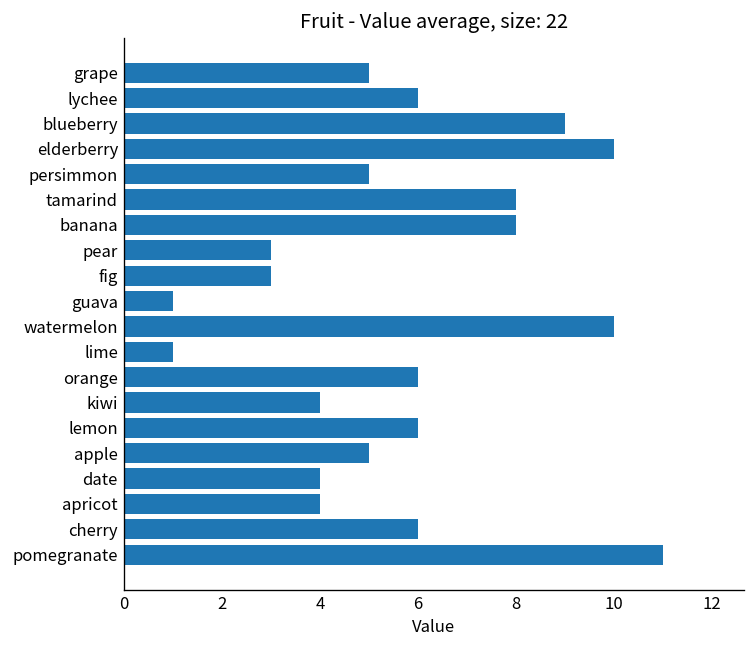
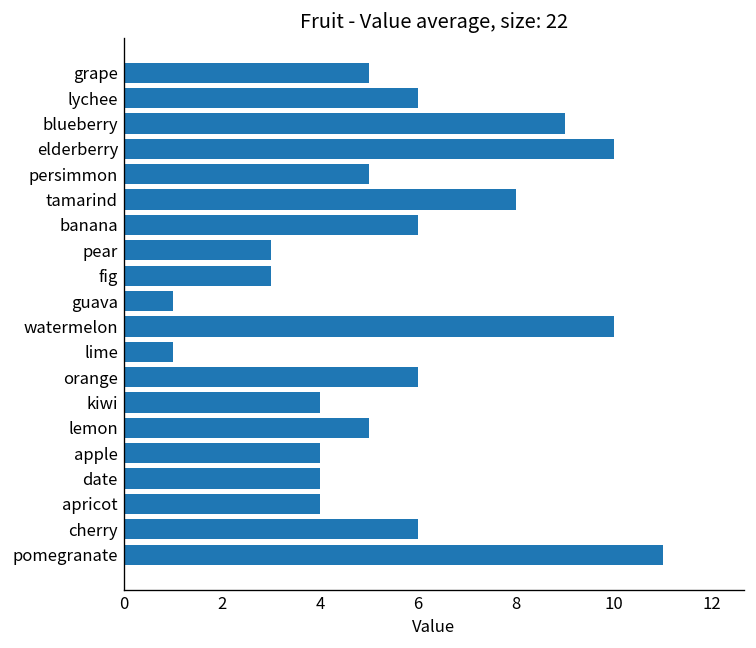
  {
    "grape": 5,
    "lychee": 6,
    "blueberry": 9,
    "elderberry": 10,
    "persimmon": 5,
    "tamarind": 8,
-   "banana": 8,
+   "banana": 6,
    "pear": 3,
    "fig": 3,
    "guava": 1,
    "watermelon": 10,
    "lime": 1,
    "orange": 6,
    "kiwi": 4,
-   "lemon": 6,
-   "apple": 5,
+   "lemon": 5,
+   "apple": 4,
    "date": 4,
    "apricot": 4,
    "cherry": 6,
    "pomegranate": 11
  }
